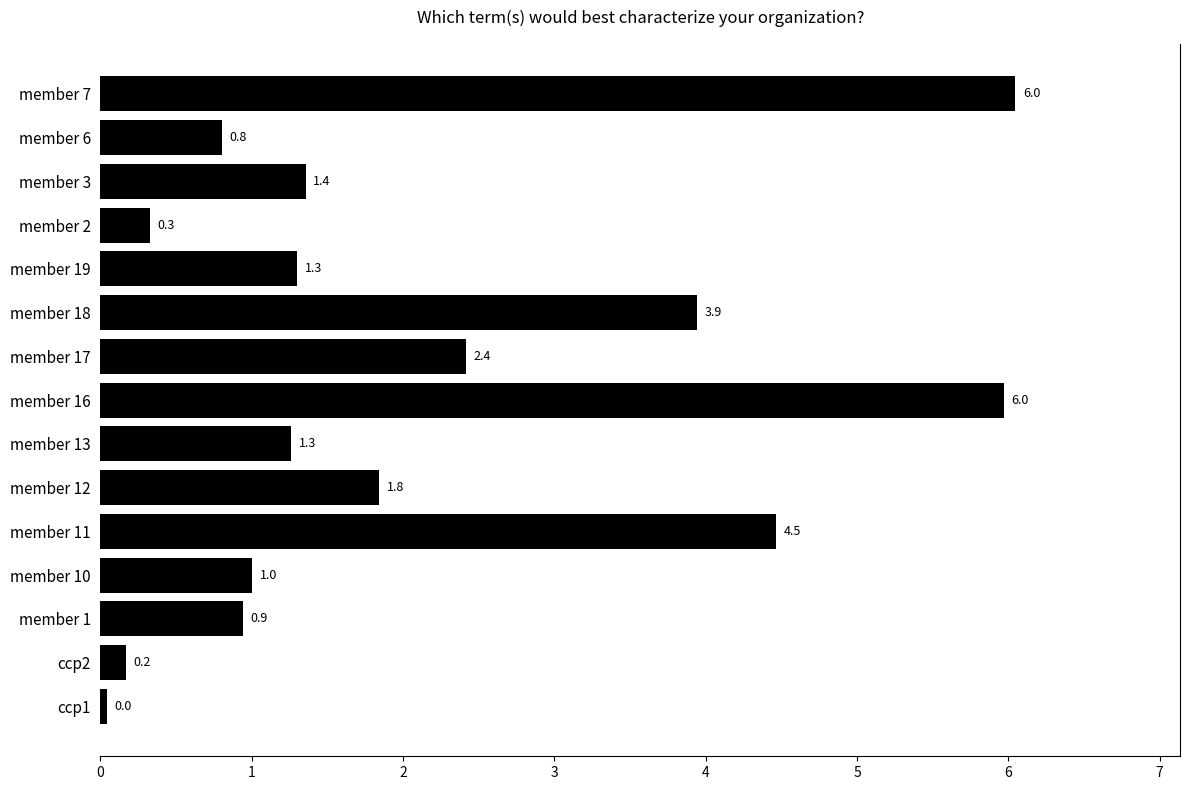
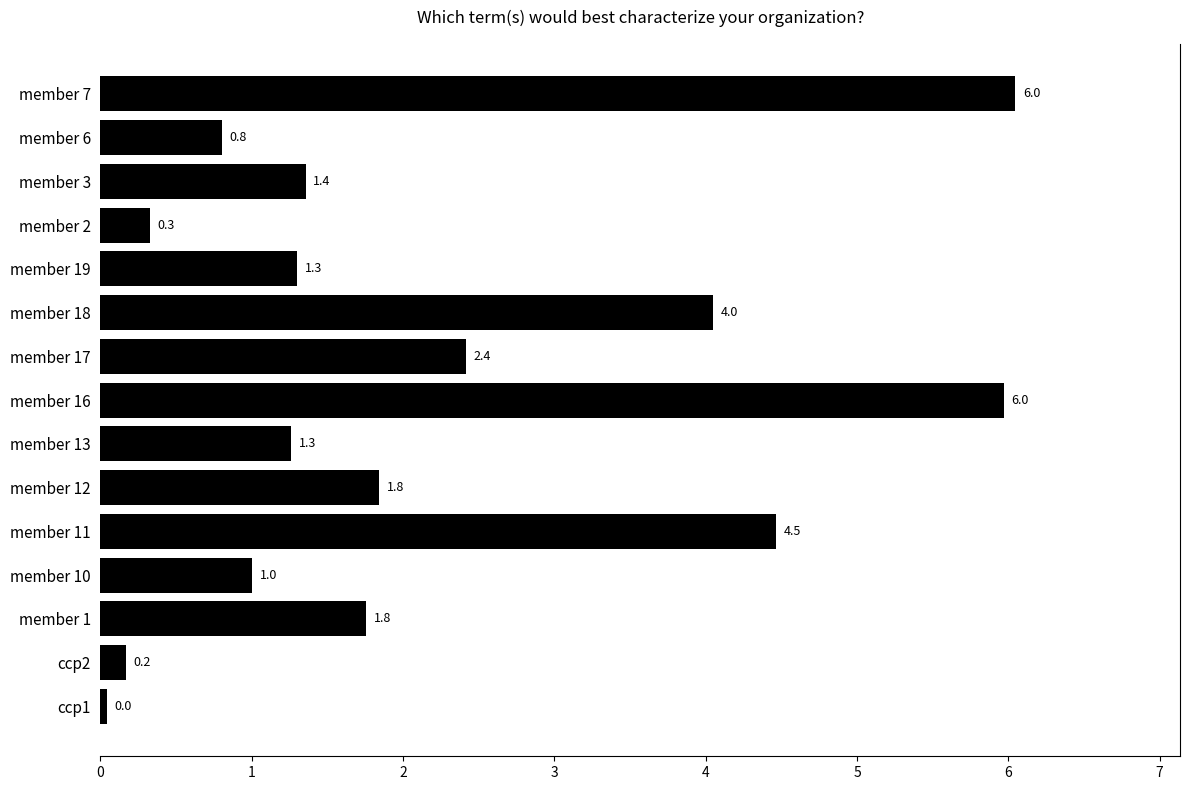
  {
    "member 7": 6.0,
    "member 6": 0.8,
    "member 3": 1.4,
    "member 2": 0.3,
    "member 19": 1.3,
-   "member 18": 3.9,
+   "member 18": 4.0,
    "member 17": 2.4,
    "member 16": 6.0,
    "member 13": 1.3,
    "member 12": 1.8,
    "member 11": 4.5,
    "member 10": 1.0,
-   "member 1": 0.9,
+   "member 1": 1.8,
    "ccp2": 0.2,
    "ccp1": 0.0
  }
